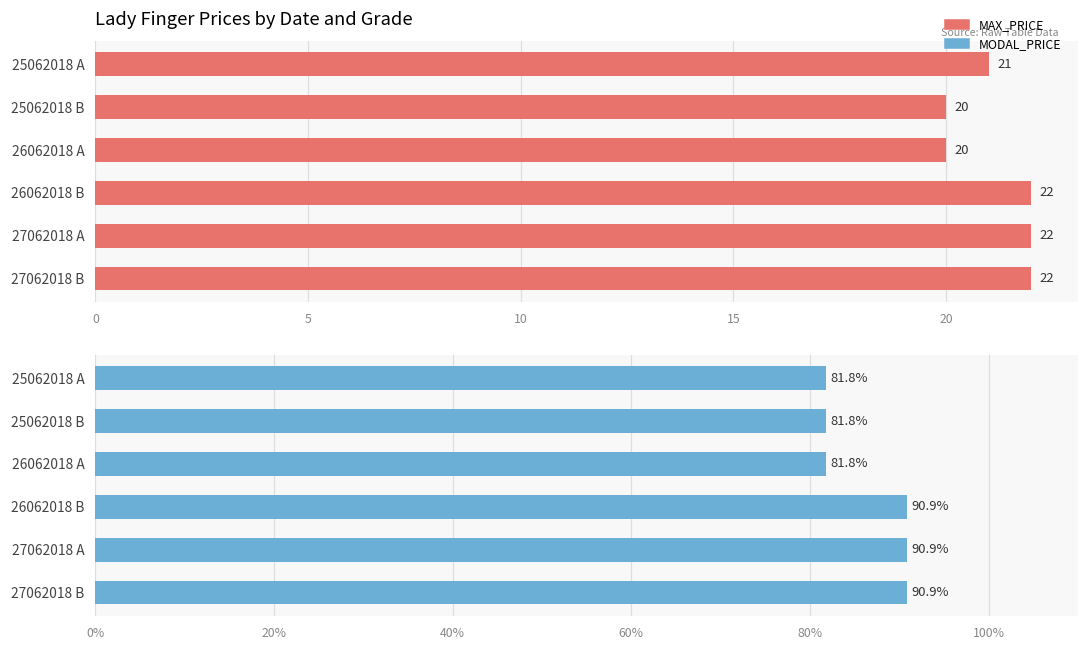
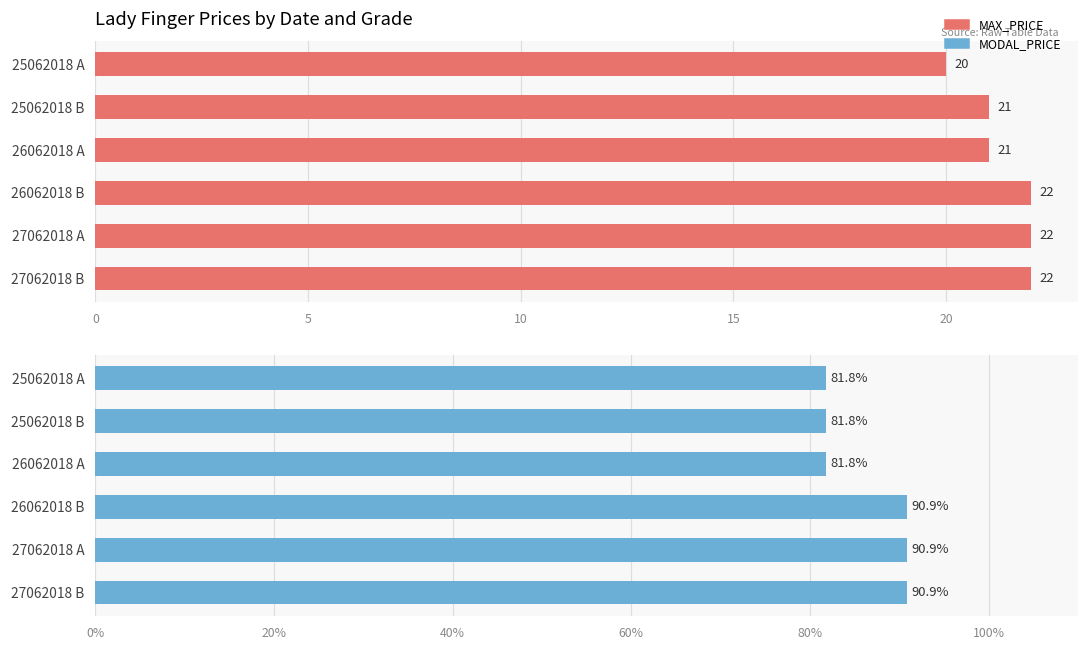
  {
    "Lady Finger Prices by Date and Grade": {
-     "25062018 A": 21,
-     "25062018 B": 20,
-     "26062018 A": 20,
+     "25062018 A": 20,
+     "25062018 B": 21,
+     "26062018 A": 21,
      "26062018 B": 22,
      "27062018 A": 22,
      "27062018 B": 22
    }
  }
